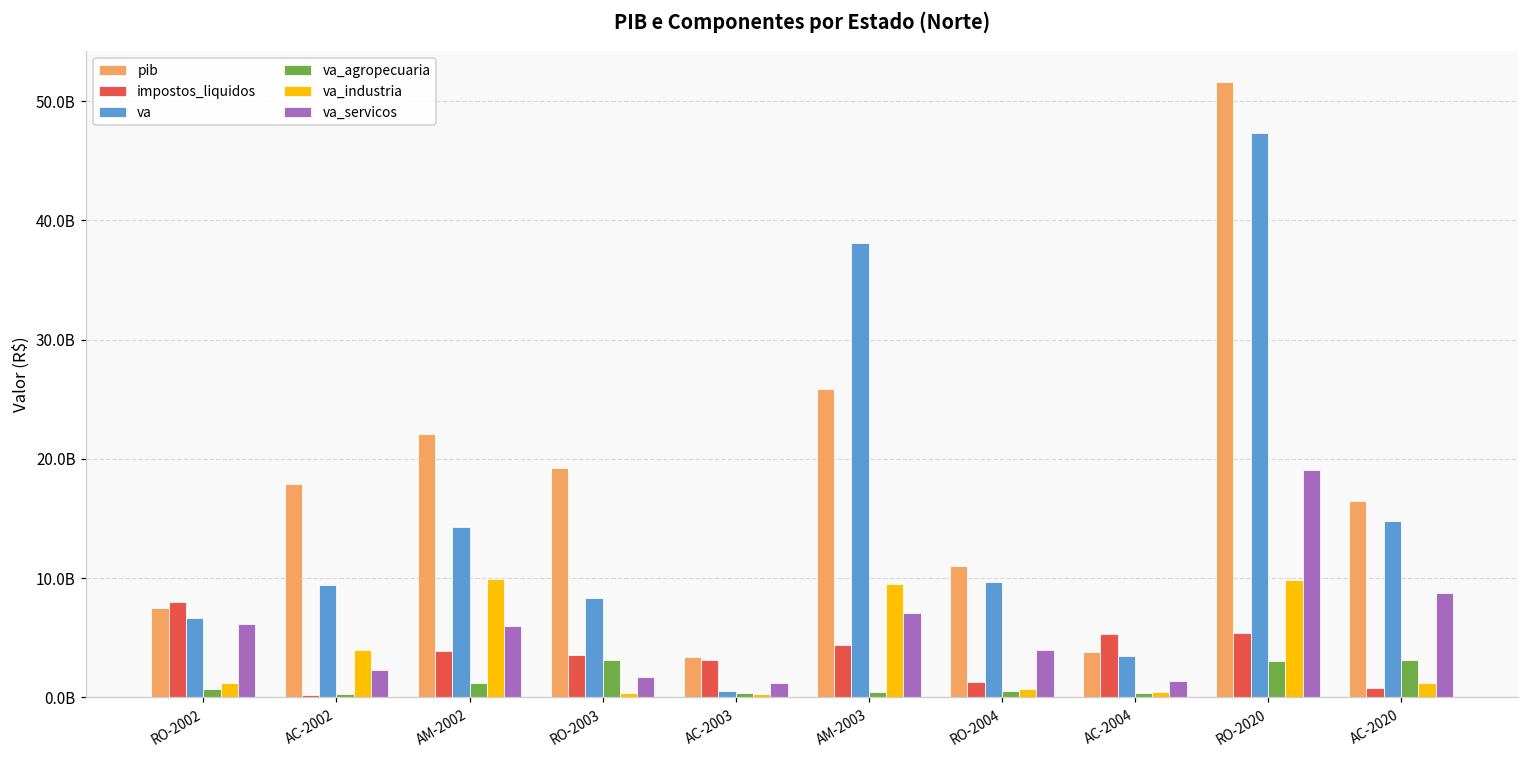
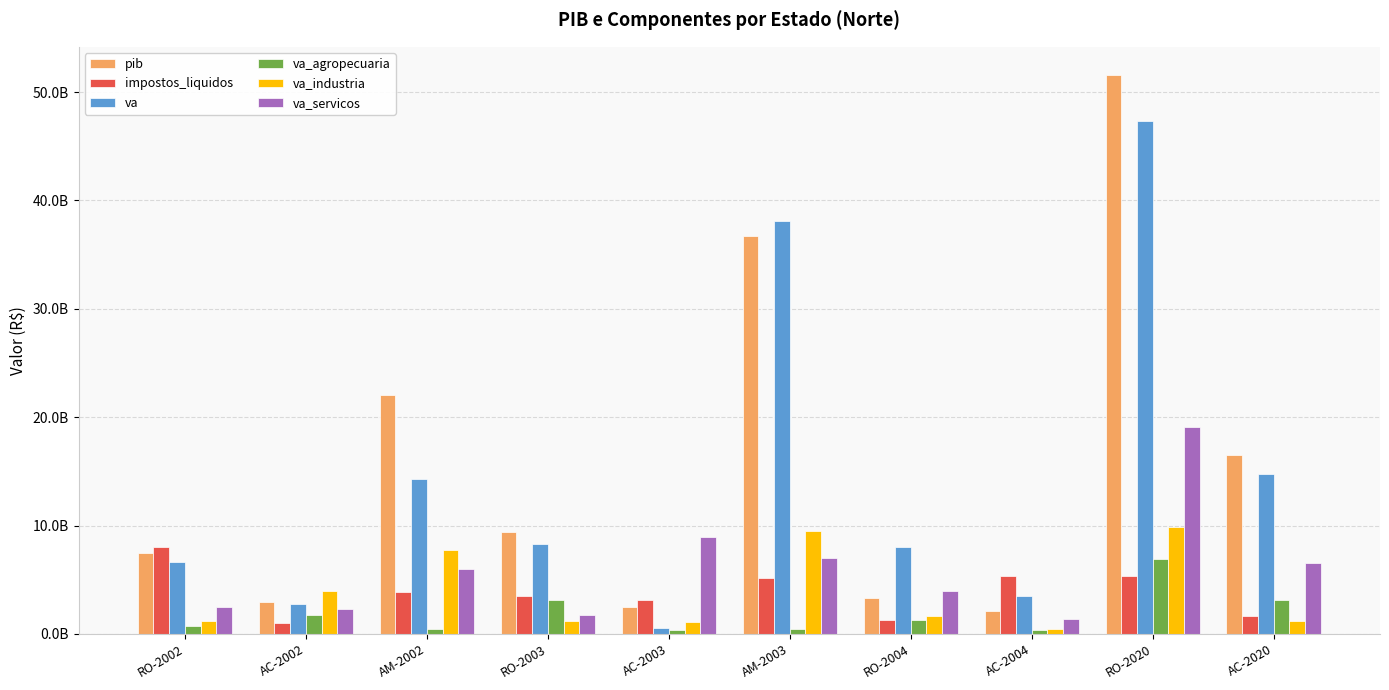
  {
    "pib": {
      "RO-2002": 7500000000,
-     "AC-2002": 17900000000,
+     "AC-2002": 3000000000,
      "AM-2002": 22100000000,
-     "RO-2003": 19300000000,
-     "AC-2003": 3400000000,
-     "AM-2003": 25900000000,
-     "RO-2004": 11000000000,
-     "AC-2004": 3800000000,
+     "RO-2003": 9400000000,
+     "AC-2003": 2500000000,
+     "AM-2003": 36700000000,
+     "RO-2004": 3300000000,
+     "AC-2004": 2200000000,
      "RO-2020": 51600000000,
      "AC-2020": 16500000000
    },
    "impostos_liquidos": {
      "RO-2002": 8000000000,
-     "AC-2002": 200000000,
+     "AC-2002": 1000000000,
      "AM-2002": 3900000000,
      "RO-2003": 3500000000,
      "AC-2003": 3200000000,
-     "AM-2003": 4400000000,
+     "AM-2003": 5200000000,
      "RO-2004": 1300000000,
      "AC-2004": 5300000000,
      "RO-2020": 5400000000,
-     "AC-2020": 800000000
+     "AC-2020": 1700000000
    },
    "va": {
      "RO-2002": 6600000000,
-     "AC-2002": 9400000000,
+     "AC-2002": 2700000000,
      "AM-2002": 14300000000,
      "RO-2003": 8300000000,
      "AC-2003": 500000000,
      "AM-2003": 38100000000,
-     "RO-2004": 9700000000,
+     "RO-2004": 8000000000,
      "AC-2004": 3500000000,
      "RO-2020": 47300000000,
      "AC-2020": 14800000000
    },
    "va_agropecuaria": {
      "RO-2002": 700000000,
-     "AC-2002": 300000000,
-     "AM-2002": 1200000000,
+     "AC-2002": 1800000000,
+     "AM-2002": 400000000,
      "RO-2003": 3100000000,
      "AC-2003": 400000000,
      "AM-2003": 500000000,
-     "RO-2004": 500000000,
+     "RO-2004": 1300000000,
      "AC-2004": 300000000,
-     "RO-2020": 3100000000,
+     "RO-2020": 6900000000,
      "AC-2020": 3100000000
    },
    "va_industria": {
      "RO-2002": 1200000000,
      "AC-2002": 4000000000,
-     "AM-2002": 10000000000,
-     "RO-2003": 400000000,
-     "AC-2003": 300000000,
+     "AM-2002": 7800000000,
+     "RO-2003": 1200000000,
+     "AC-2003": 1100000000,
      "AM-2003": 9500000000,
-     "RO-2004": 700000000,
+     "RO-2004": 1700000000,
      "AC-2004": 400000000,
      "RO-2020": 9900000000,
      "AC-2020": 1200000000
    },
    "va_servicos": {
-     "RO-2002": 6100000000,
+     "RO-2002": 2500000000,
      "AC-2002": 2300000000,
      "AM-2002": 6000000000,
      "RO-2003": 1700000000,
-     "AC-2003": 1200000000,
+     "AC-2003": 9000000000,
      "AM-2003": 7000000000,
      "RO-2004": 4000000000,
      "AC-2004": 1400000000,
      "RO-2020": 19100000000,
-     "AC-2020": 8700000000
+     "AC-2020": 6600000000
    }
  }
